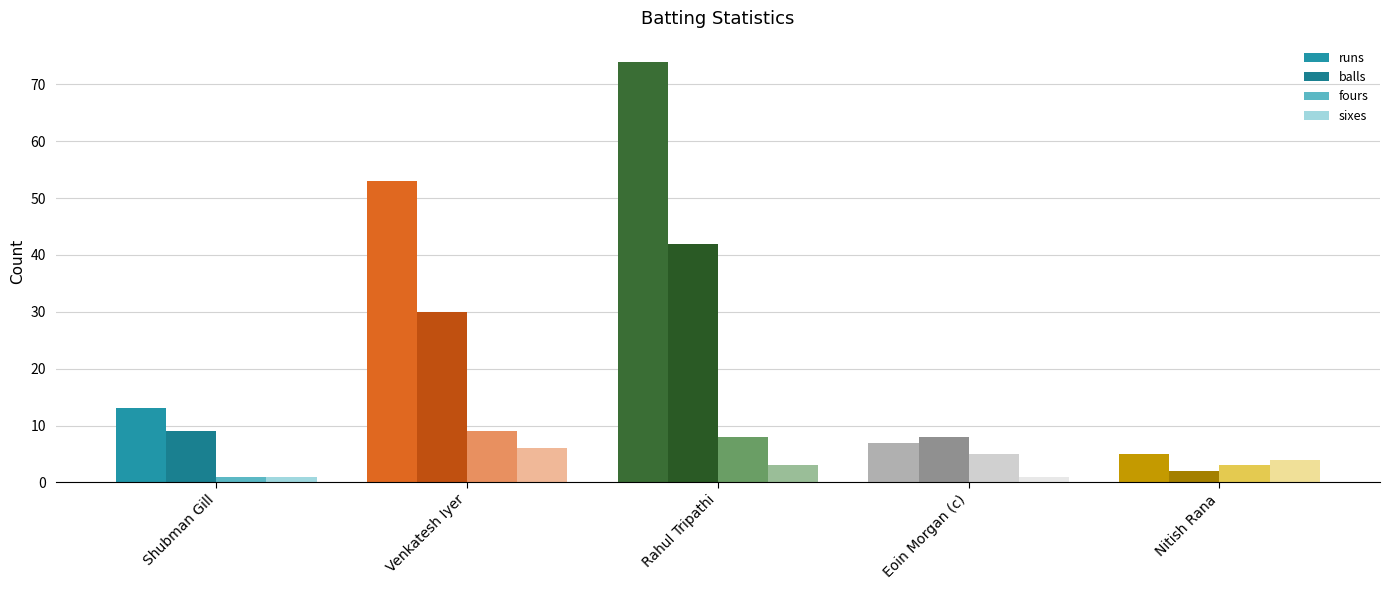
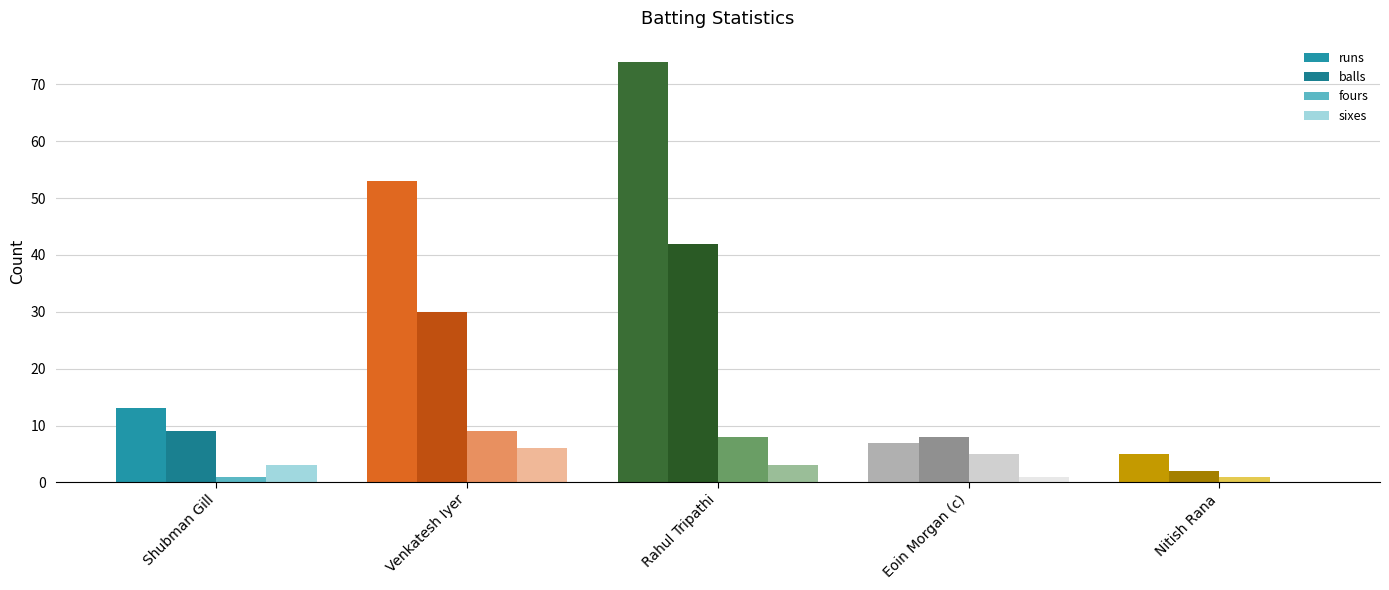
  {
    "fours": {
      "Shubman Gill": 1,
      "Venkatesh Iyer": 9,
      "Rahul Tripathi": 8,
      "Eoin Morgan (c)": 5,
-     "Nitish Rana": 3
+     "Nitish Rana": 1
    },
    "sixes": {
-     "Shubman Gill": 1,
+     "Shubman Gill": 3,
      "Venkatesh Iyer": 6,
      "Rahul Tripathi": 3,
      "Eoin Morgan (c)": 1,
-     "Nitish Rana": 4
+     "Nitish Rana": 0
    }
  }
